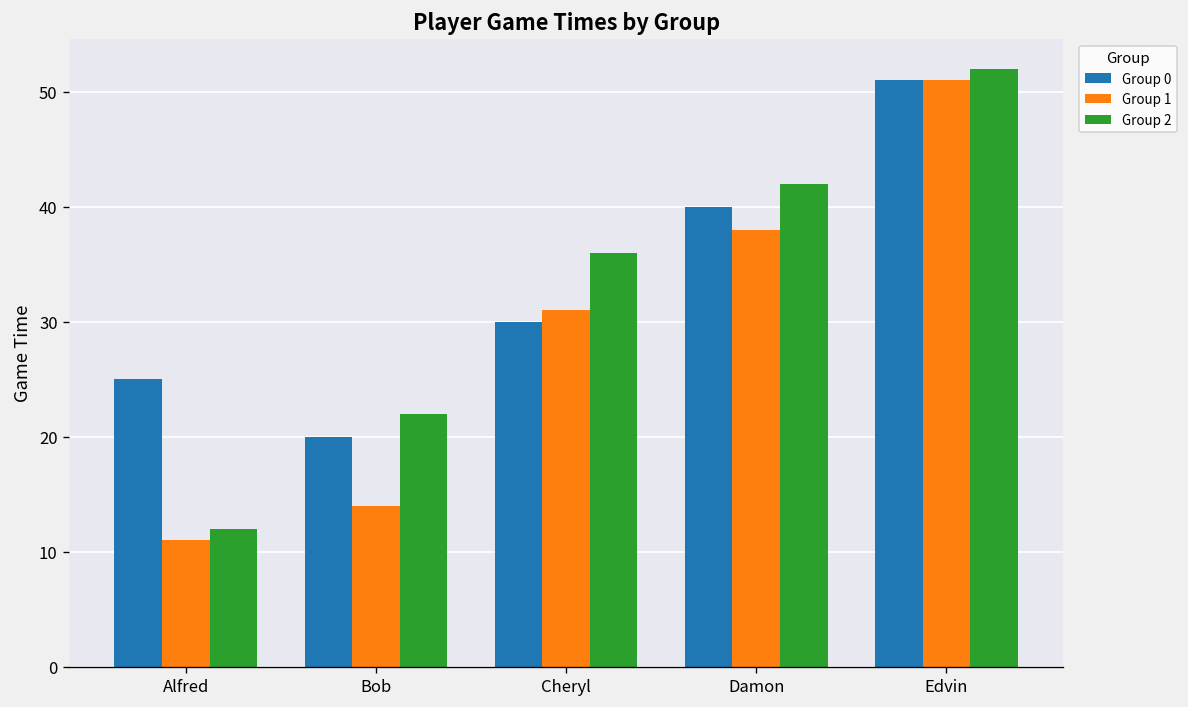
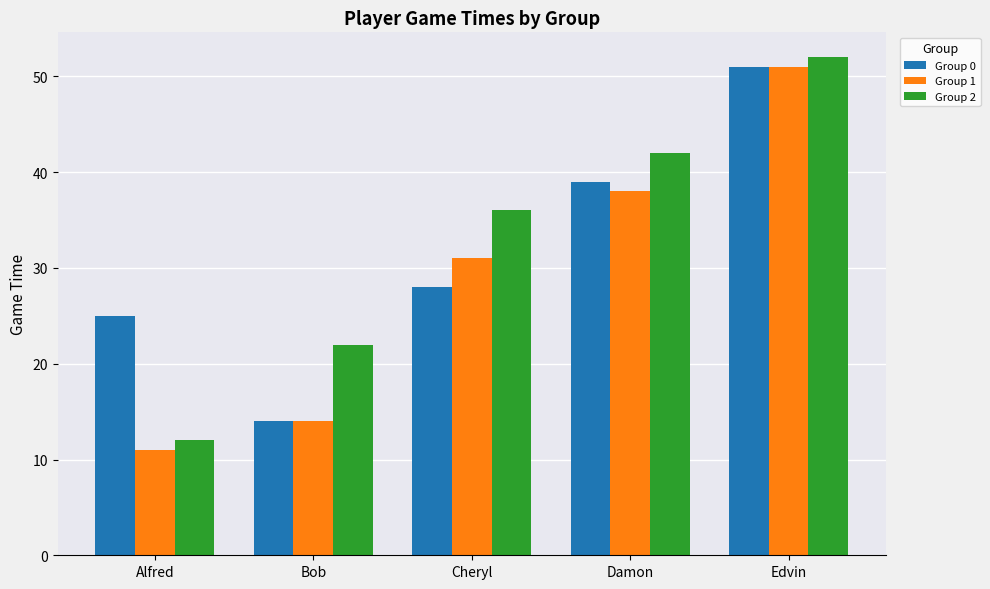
  {
    "Group 0": {
      "Alfred": 25,
-     "Bob": 20,
-     "Cheryl": 30,
-     "Damon": 40,
+     "Bob": 14,
+     "Cheryl": 28,
+     "Damon": 39,
      "Edvin": 51
    },
    "Group 1": {
      "Alfred": 11,
      "Bob": 14,
      "Cheryl": 31,
      "Damon": 38,
      "Edvin": 51
    },
    "Group 2": {
      "Alfred": 12,
      "Bob": 22,
      "Cheryl": 36,
      "Damon": 42,
      "Edvin": 52
    }
  }
